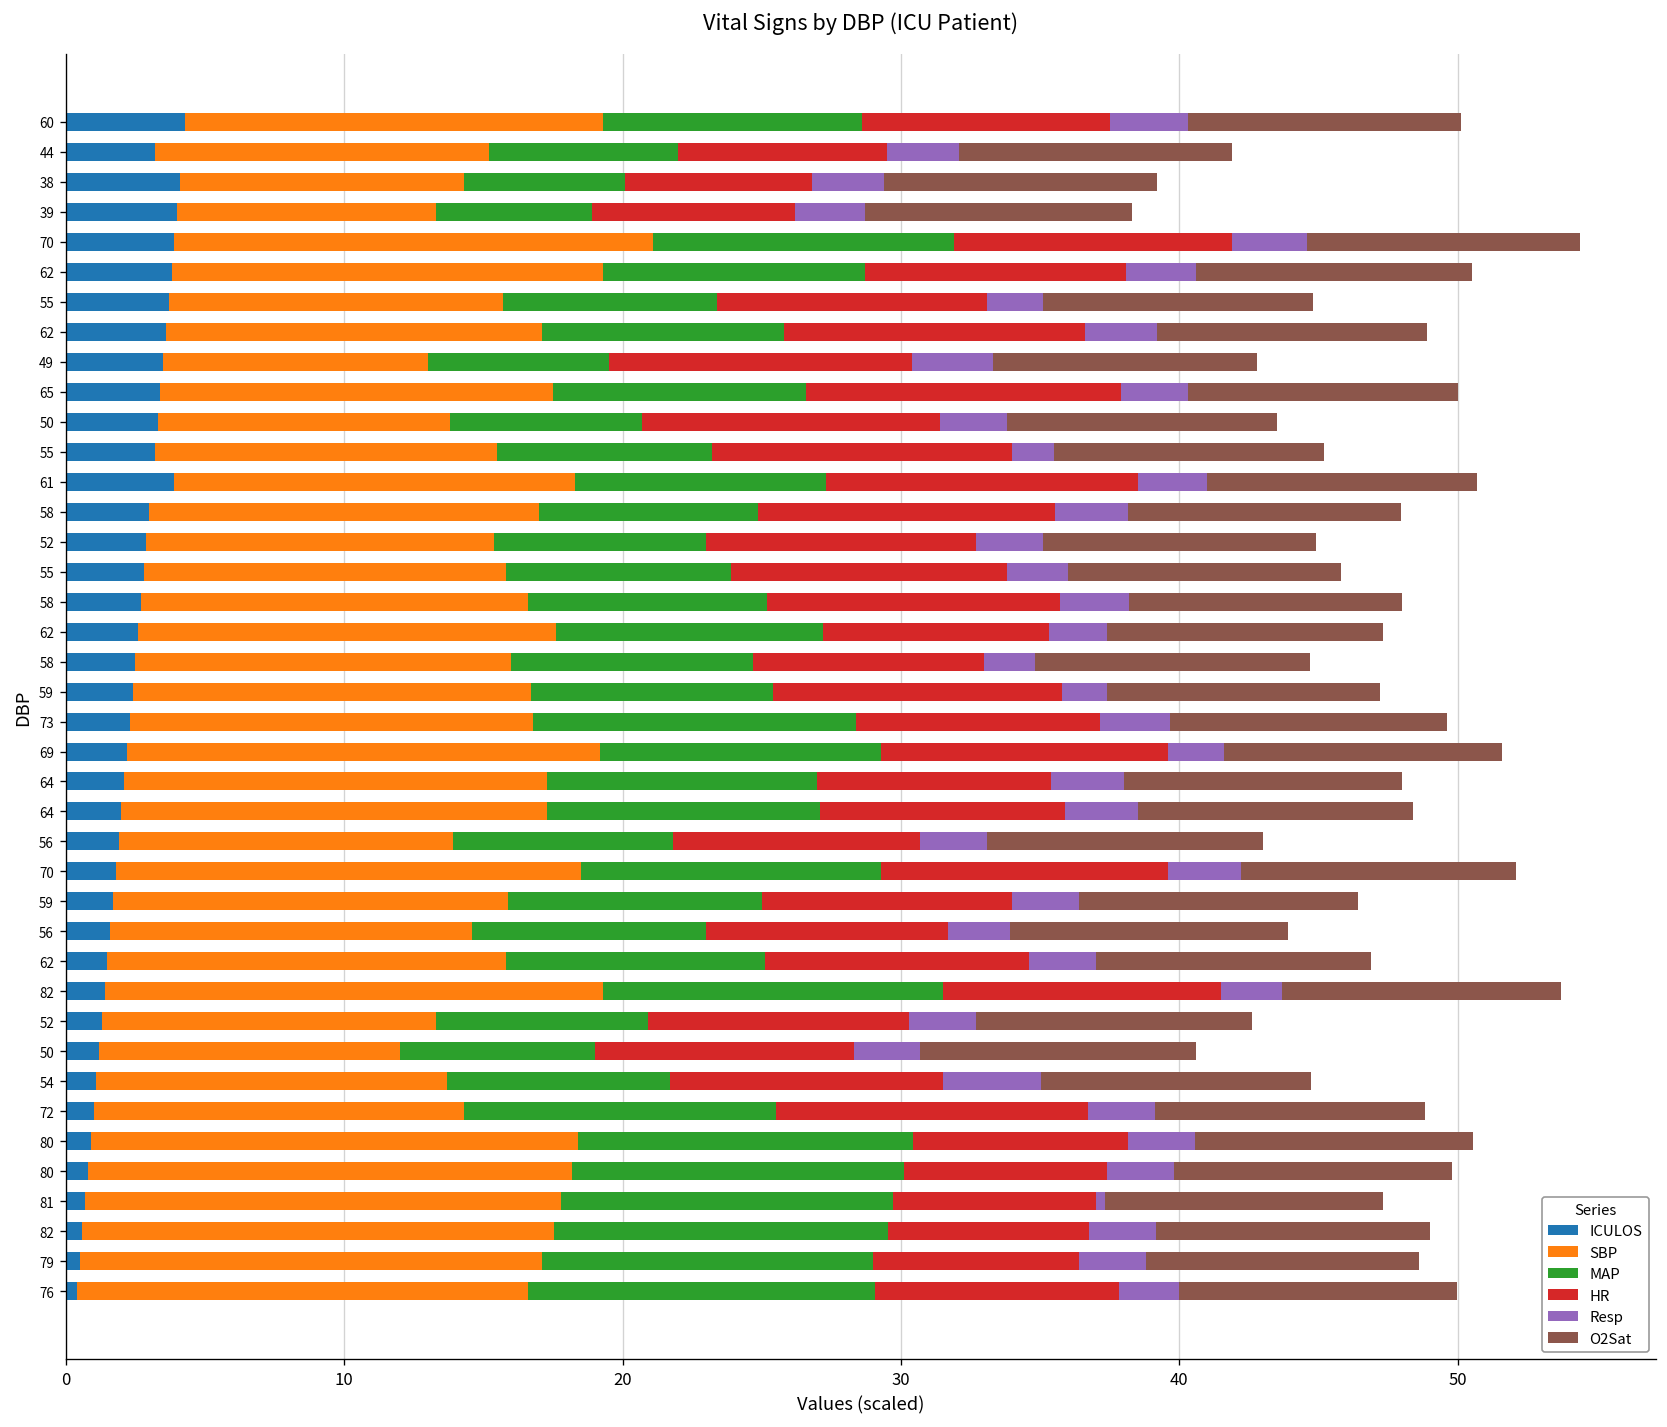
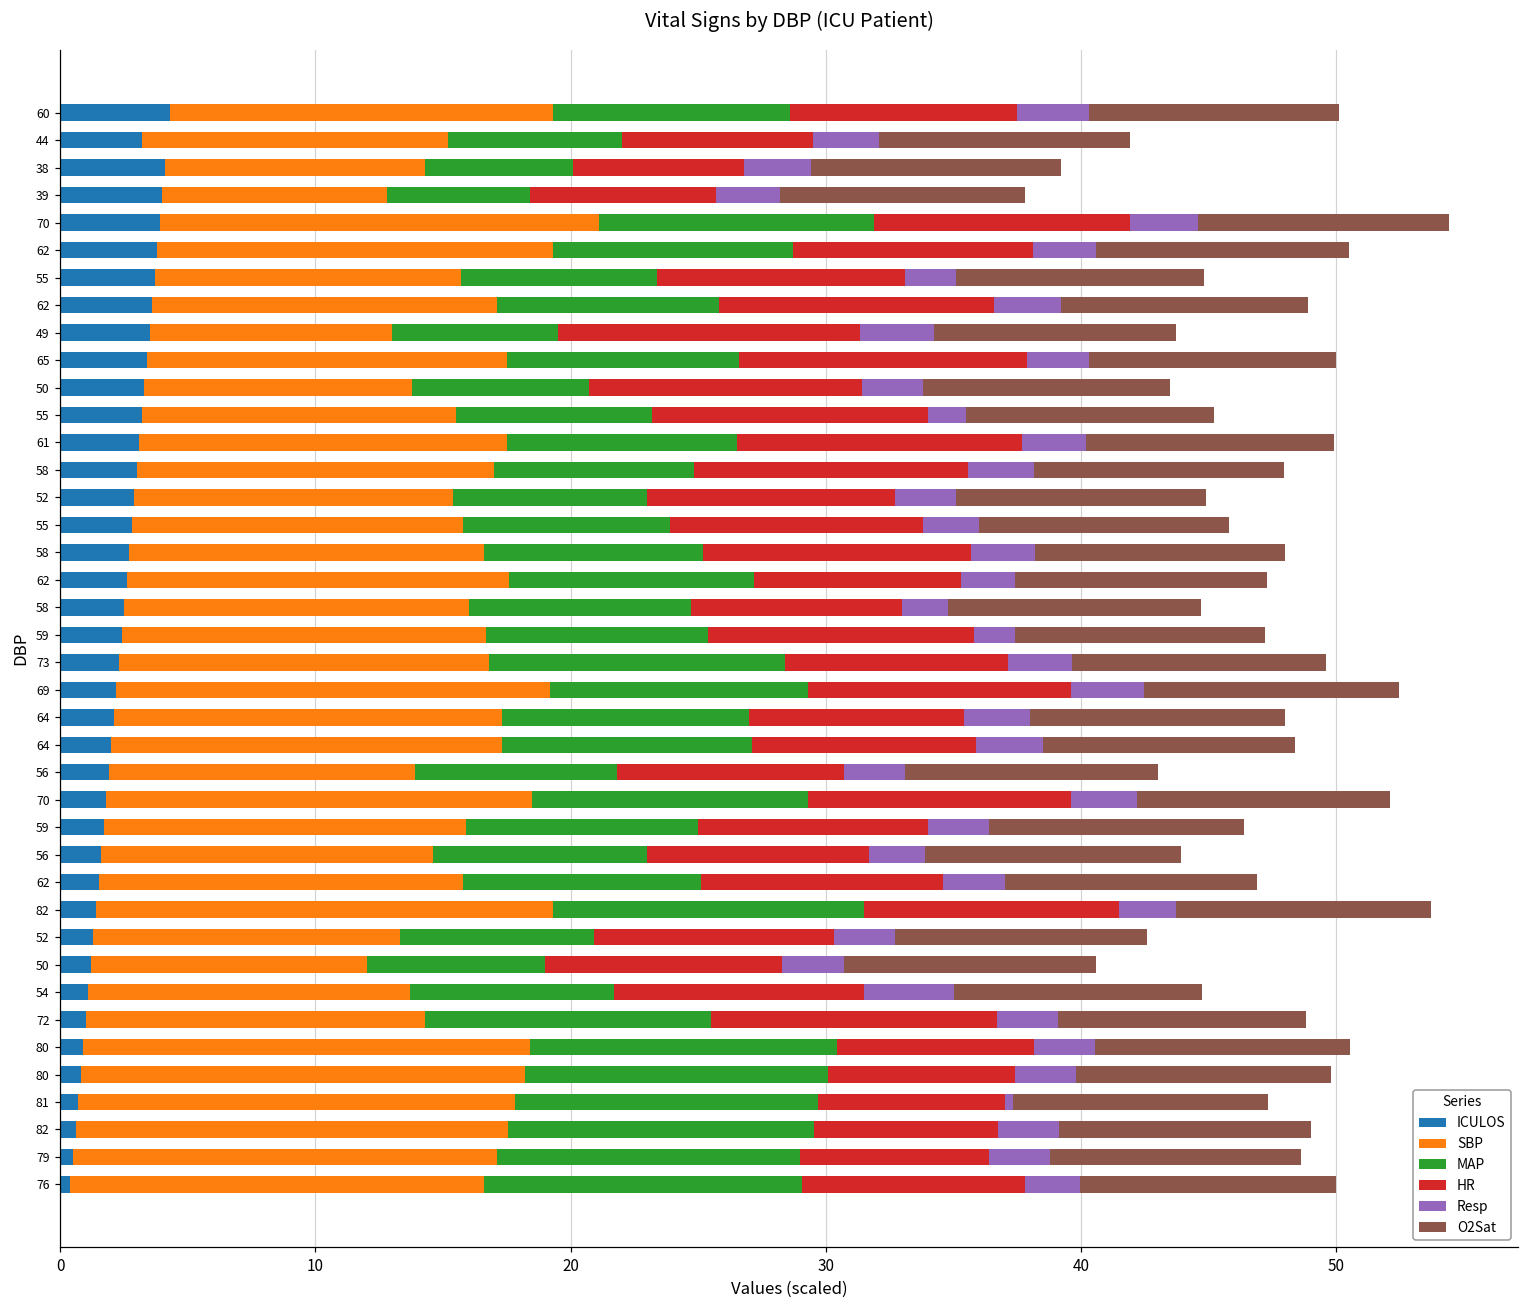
  {
    "ICULOS": {
      "60": 4.3,
      "44": 3.2,
      "38": 4.1,
      "39": 4.0,
      "49": 3.5,
      "65": 3.4,
-     "61": 3.9,
+     "61": 3.1,
      "73": 2.3,
      "69": 2.2,
      "54": 1.1,
      "72": 1.0,
      "81": 0.7,
      "79": 0.5,
      "76": 0.4
    },
    "SBP": {
      "60": 15.0,
      "44": 12.0,
      "38": 10.2,
-     "39": 9.3,
+     "39": 8.8,
      "49": 9.5,
      "65": 14.1,
      "61": 14.4,
      "73": 14.5,
      "69": 17.0,
      "54": 12.6,
      "72": 13.3,
      "81": 17.1,
      "79": 16.6,
      "76": 16.2
    },
    "MAP": {
      "60": 9.3,
      "44": 6.8,
      "38": 5.8,
      "39": 5.6,
      "49": 6.5,
      "65": 9.1,
      "61": 9.0,
      "73": 11.6,
      "69": 10.1,
      "54": 8.0,
      "72": 11.2,
      "81": 11.9,
      "79": 11.9,
      "76": 12.5
    },
    "HR": {
      "60": 8.9,
      "44": 7.5,
      "38": 6.7,
      "39": 7.3,
-     "49": 10.9,
+     "49": 11.8,
      "65": 11.3,
      "61": 11.2,
      "73": 8.8,
      "69": 10.3,
      "54": 9.8,
      "72": 11.2,
      "81": 7.3,
      "79": 7.4,
      "76": 8.8
    },
    "Resp": {
      "60": 2.8,
      "44": 2.6,
      "38": 2.6,
      "39": 2.5,
      "49": 2.9,
      "65": 2.4,
      "61": 2.5,
      "73": 2.5,
-     "69": 2.0,
+     "69": 2.9,
      "54": 3.5,
      "72": 2.4,
      "81": 0.3,
      "79": 2.4,
      "76": 2.1
    },
    "O2Sat": {
      "60": 9.8,
      "44": 9.8,
      "38": 9.8,
      "39": 9.6,
      "49": 9.5,
      "65": 9.7,
      "61": 9.7,
      "73": 10.0,
      "69": 10.0,
      "54": 9.7,
      "72": 9.7,
      "81": 10.0,
      "79": 9.8,
      "76": 10.0
    }
  }
